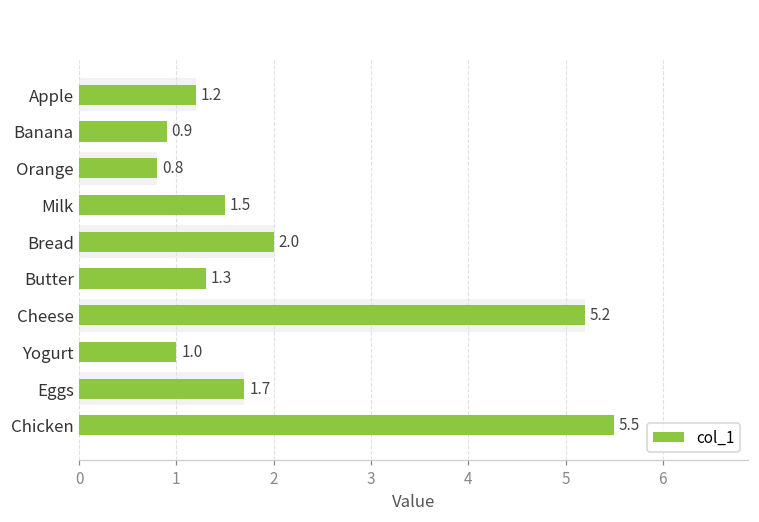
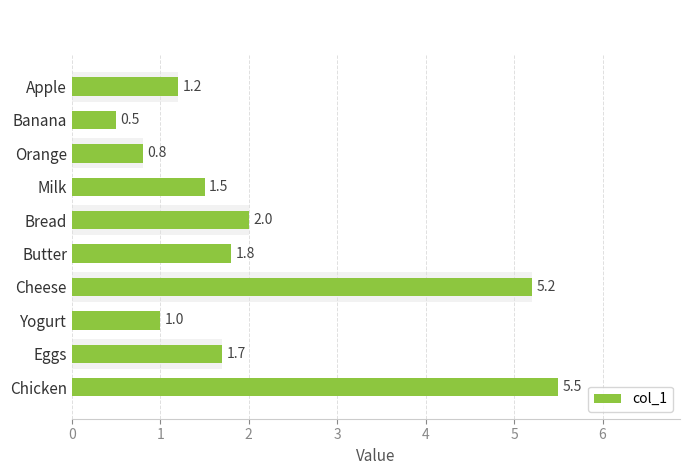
  {
    "col_1": {
      "Apple": 1.2,
-     "Banana": 0.9,
+     "Banana": 0.5,
      "Orange": 0.8,
      "Milk": 1.5,
      "Bread": 2.0,
-     "Butter": 1.3,
+     "Butter": 1.8,
      "Cheese": 5.2,
      "Yogurt": 1.0,
      "Eggs": 1.7,
      "Chicken": 5.5
    }
  }
